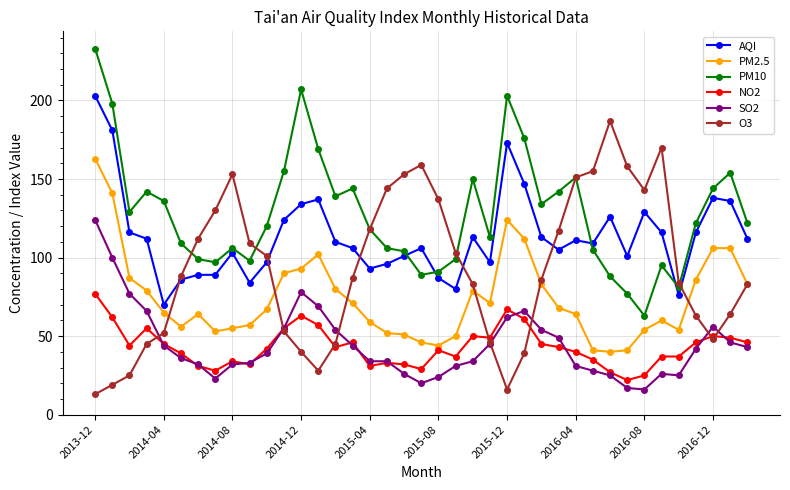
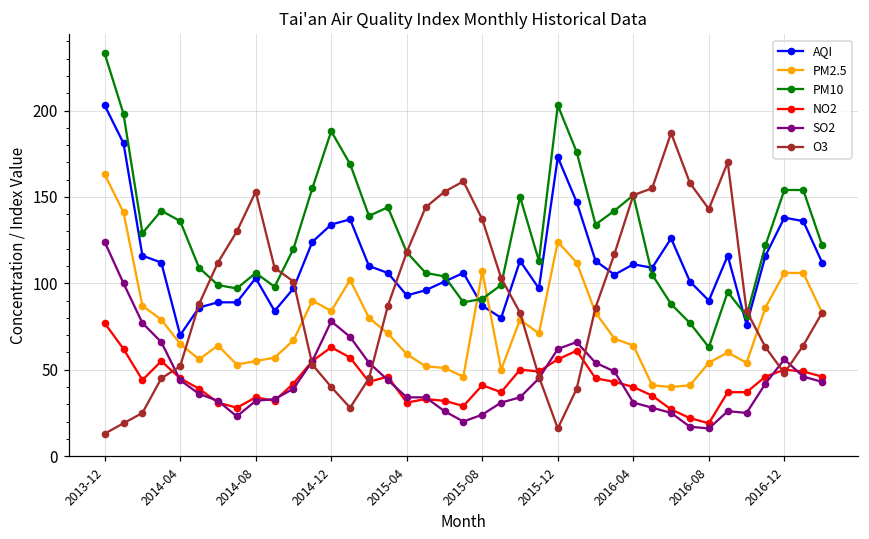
  {
    "AQI": {
      "2013-12": 203,
      "2014-04": 70,
      "2014-08": 103,
      "2014-12": 134,
      "2015-04": 93,
      "2015-08": 87,
      "2015-12": 173,
      "2016-04": 111,
-     "2016-08": 129,
+     "2016-08": 90,
      "2016-12": 138
    },
    "PM2.5": {
      "2013-12": 163,
      "2014-04": 65,
      "2014-08": 55,
-     "2014-12": 93,
+     "2014-12": 84,
      "2015-04": 59,
-     "2015-08": 44,
+     "2015-08": 107,
      "2015-12": 124,
      "2016-04": 64,
      "2016-08": 54,
      "2016-12": 106
    },
    "PM10": {
      "2013-12": 233,
      "2014-04": 136,
      "2014-08": 106,
-     "2014-12": 207,
+     "2014-12": 188,
      "2015-08": 91,
      "2015-12": 203,
      "2016-08": 63,
-     "2016-12": 144
+     "2016-12": 154
    },
    "NO2": {
      "2013-12": 77,
      "2014-08": 34,
      "2014-12": 63,
      "2015-04": 31,
      "2015-08": 41,
-     "2015-12": 67,
+     "2015-12": 56,
      "2016-04": 40,
-     "2016-08": 25,
+     "2016-08": 19,
      "2016-12": 50
    },
    "SO2": {
      "2013-12": 124,
      "2014-08": 32,
      "2014-12": 78,
      "2015-04": 34,
      "2015-08": 24,
      "2015-12": 62,
      "2016-04": 31,
      "2016-08": 16,
      "2016-12": 56
    },
    "O3": {
      "2013-12": 13,
      "2014-04": 52,
      "2014-08": 153,
      "2014-12": 40,
      "2015-08": 137,
      "2015-12": 16,
      "2016-08": 143,
      "2016-12": 48
    }
  }
